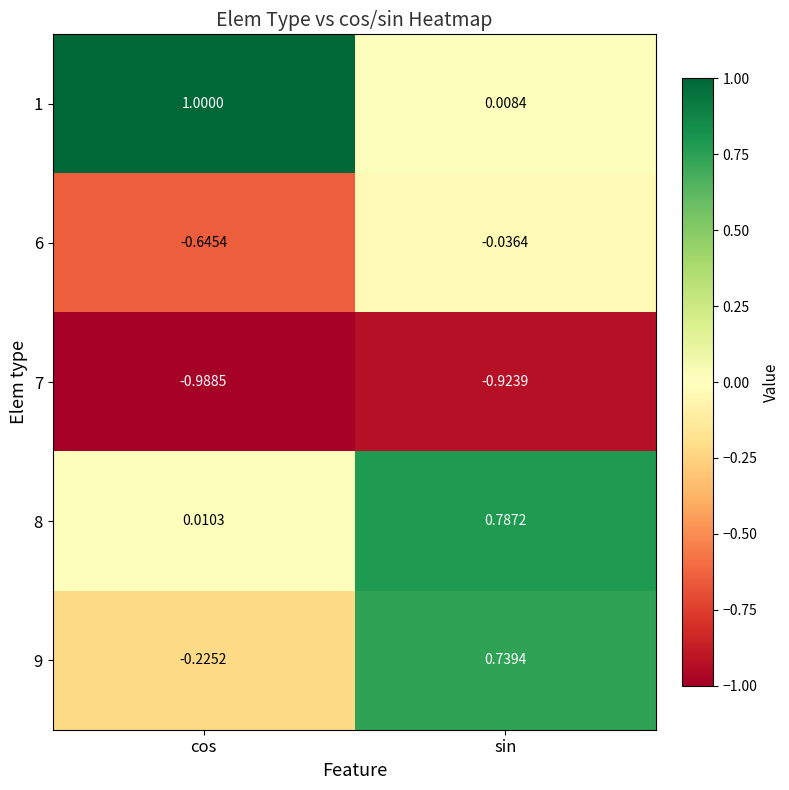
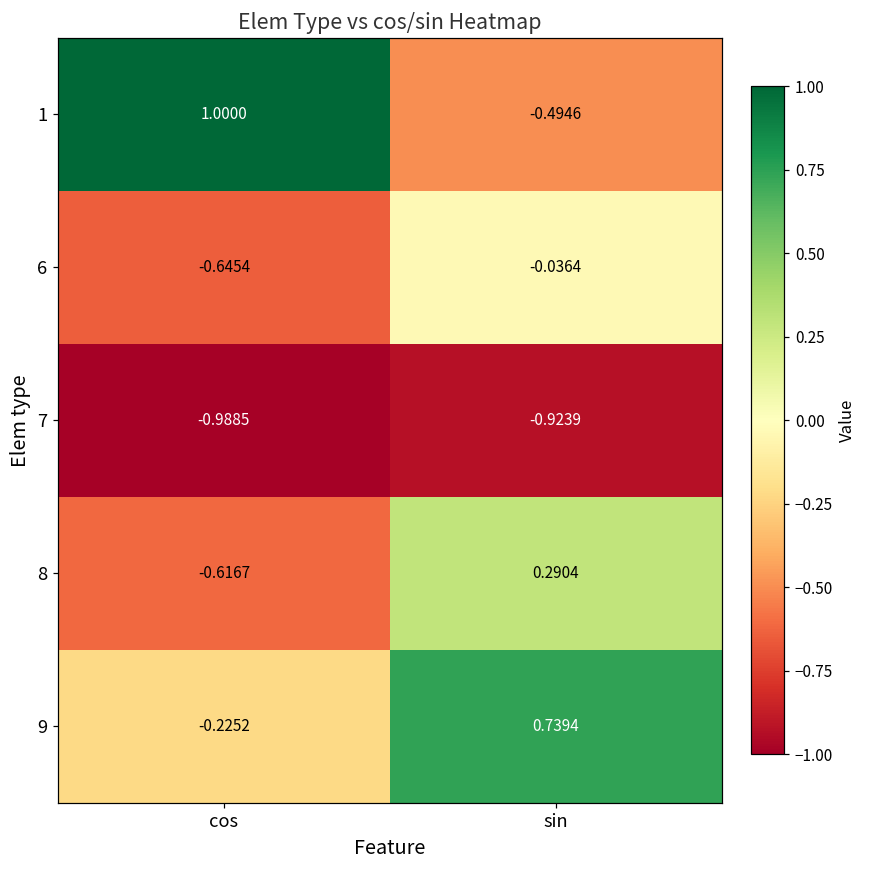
  {
    "1": {
      "cos": 1.0000,
-     "sin": 0.0084
+     "sin": -0.4946
    },
    "6": {
      "cos": -0.6454,
      "sin": -0.0364
    },
    "7": {
      "cos": -0.9885,
      "sin": -0.9239
    },
    "8": {
-     "cos": 0.0103,
-     "sin": 0.7872
+     "cos": -0.6167,
+     "sin": 0.2904
    },
    "9": {
      "cos": -0.2252,
      "sin": 0.7394
    }
  }
